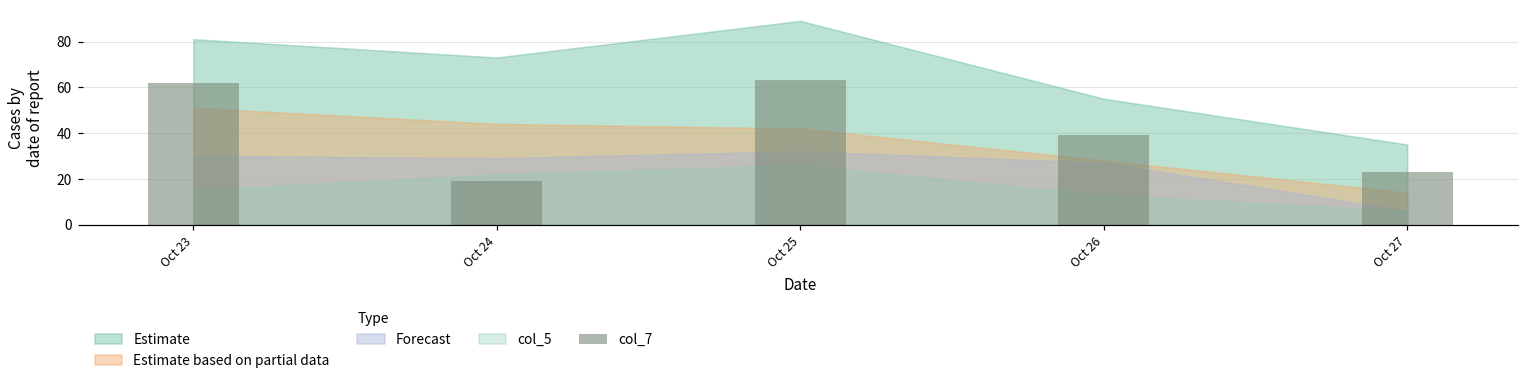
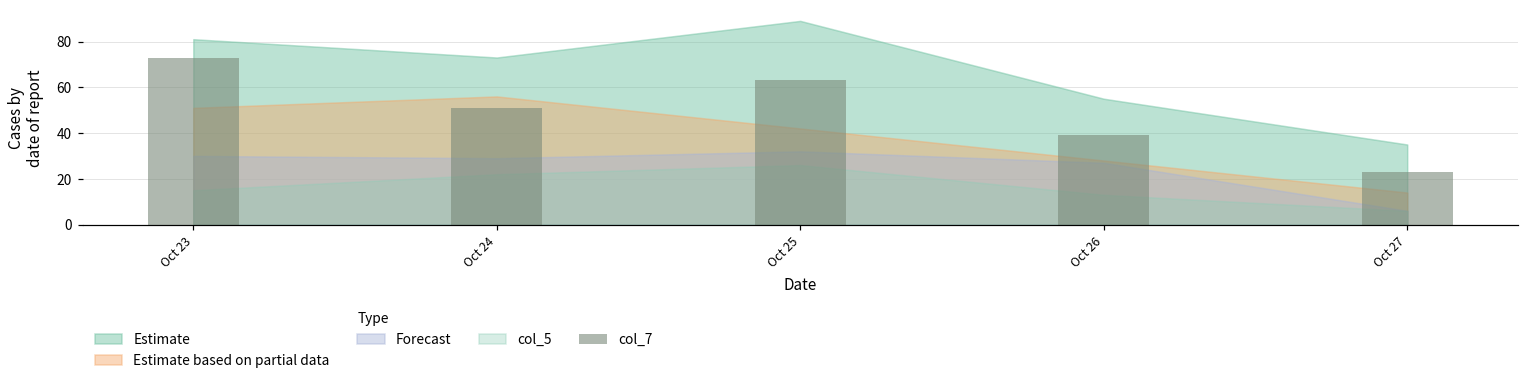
  {
    "col_7": {
-     "Oct 23": 62,
-     "Oct 24": 19,
+     "Oct 23": 73,
+     "Oct 24": 51,
      "Oct 25": 63,
      "Oct 26": 39,
      "Oct 27": 23
    },
    "Estimate based on partial data": {
      "Oct 23": 51,
-     "Oct 24": 44,
+     "Oct 24": 56,
      "Oct 25": 42,
      "Oct 27": 14
    }
  }
